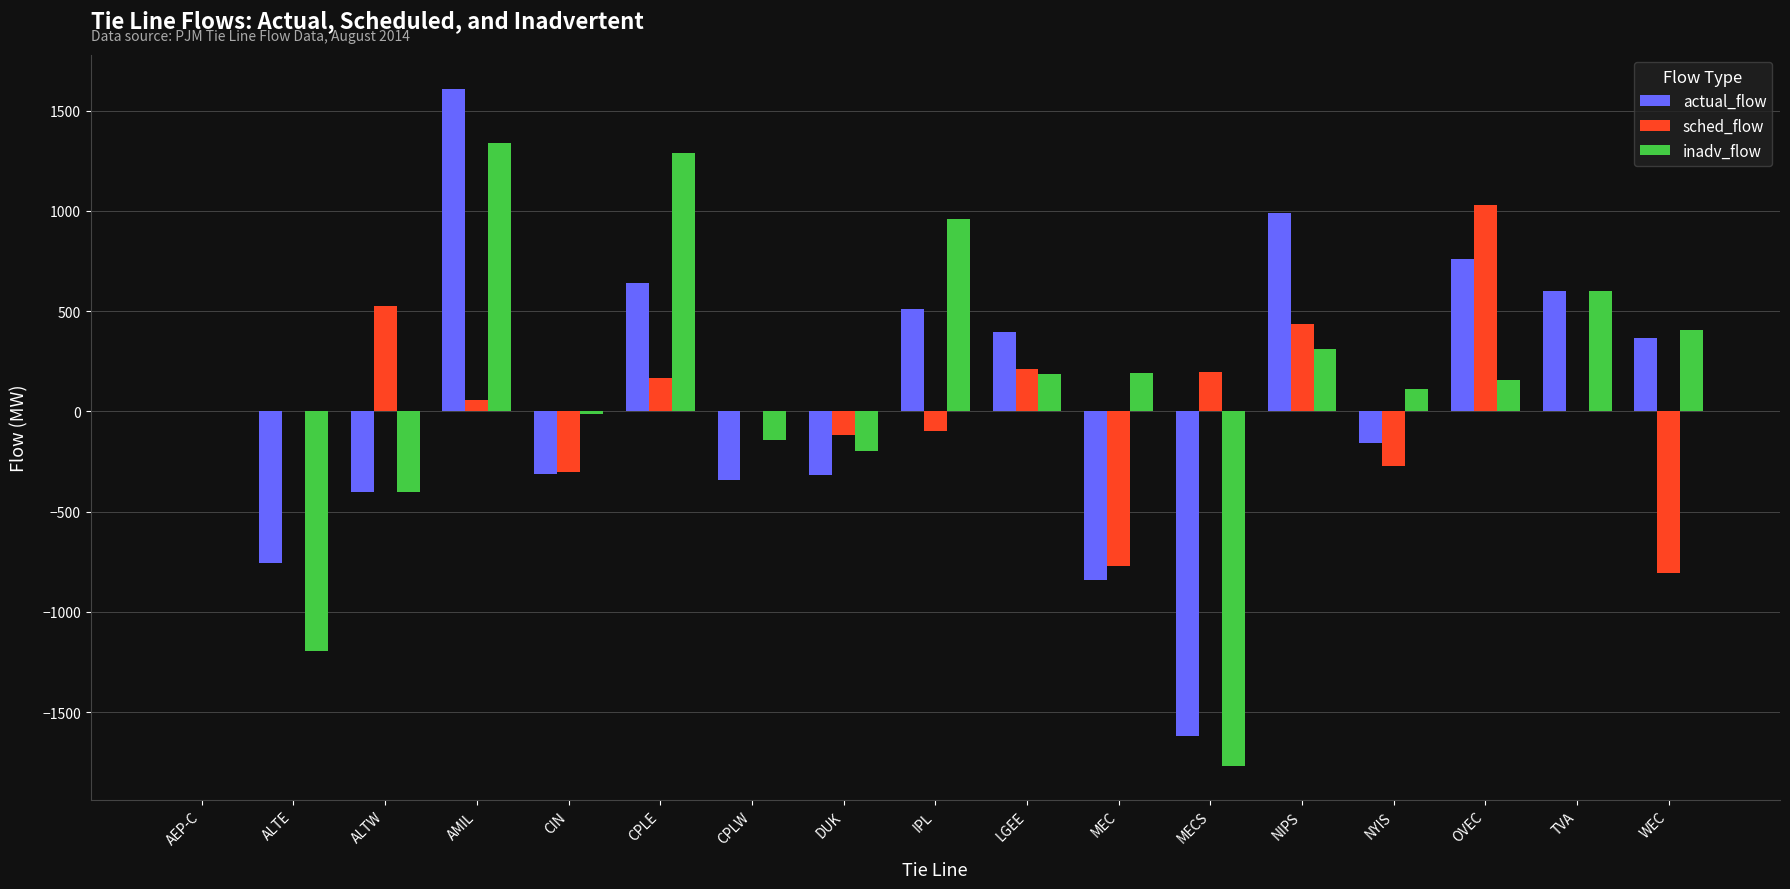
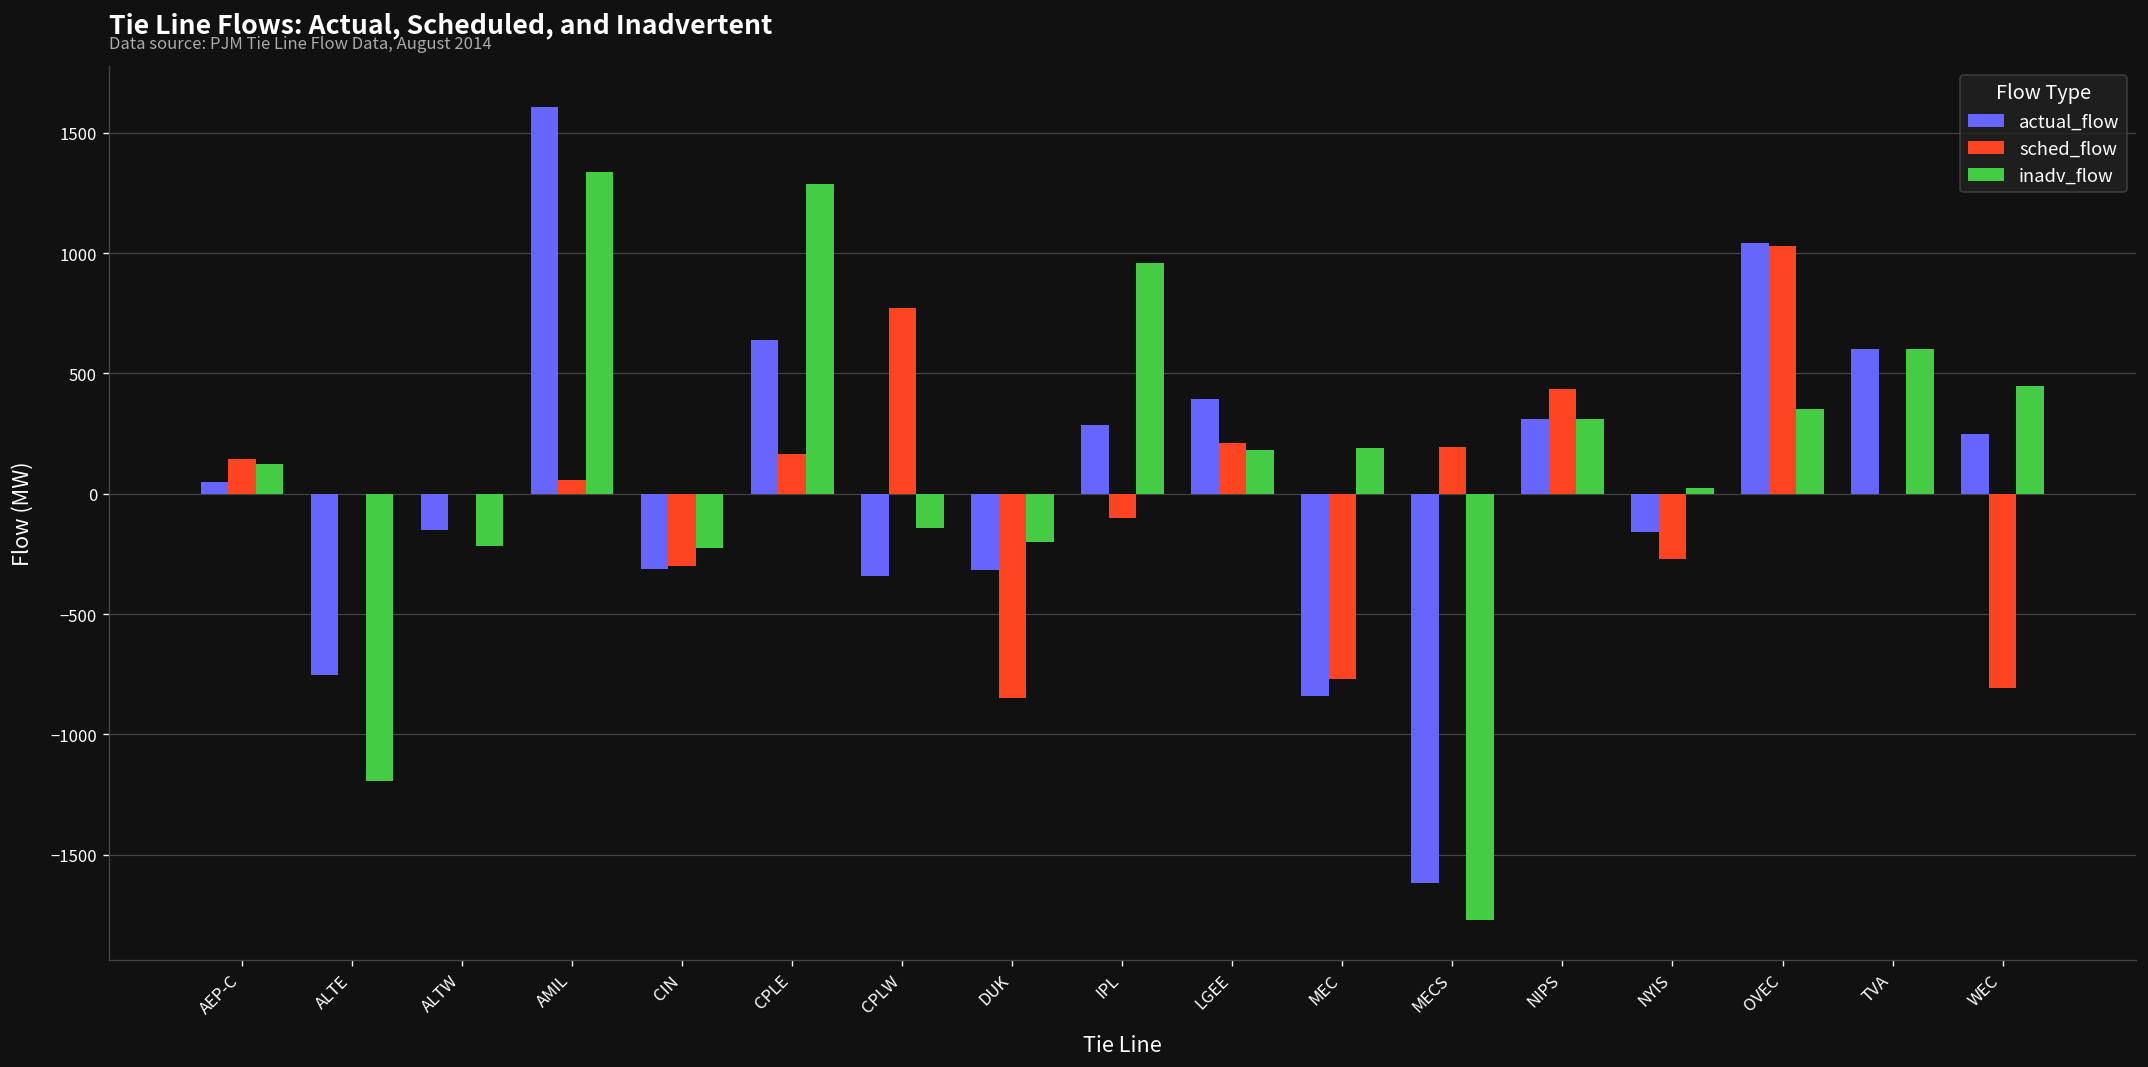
  {
    "actual_flow": {
-     "AEP-C": 0,
+     "AEP-C": 50,
      "ALTE": -750,
-     "ALTW": -400,
+     "ALTW": -150,
      "AMIL": 1610,
      "CIN": -310,
      "CPLE": 640,
      "CPLW": -340,
      "DUK": -320,
-     "IPL": 510,
+     "IPL": 280,
      "LGEE": 400,
      "MEC": -840,
      "MECS": -1620,
-     "NIPS": 990,
+     "NIPS": 310,
      "NYIS": -160,
-     "OVEC": 760,
+     "OVEC": 1040,
      "TVA": 600,
-     "WEC": 370
+     "WEC": 250
    },
    "sched_flow": {
-     "AEP-C": 0,
+     "AEP-C": 140,
      "ALTE": 0,
-     "ALTW": 520,
+     "ALTW": 0,
      "AMIL": 60,
      "CIN": -300,
      "CPLE": 170,
-     "CPLW": 0,
-     "DUK": -120,
+     "CPLW": 770,
+     "DUK": -850,
      "IPL": -100,
      "LGEE": 210,
      "MEC": -770,
      "MECS": 200,
      "NIPS": 440,
      "NYIS": -270,
      "OVEC": 1030,
      "TVA": 0,
      "WEC": -810
    },
    "inadv_flow": {
-     "AEP-C": 0,
+     "AEP-C": 120,
      "ALTE": -1200,
-     "ALTW": -400,
+     "ALTW": -220,
      "AMIL": 1340,
-     "CIN": -10,
+     "CIN": -230,
      "CPLE": 1290,
      "CPLW": -140,
      "DUK": -200,
      "IPL": 960,
      "LGEE": 180,
      "MEC": 190,
      "MECS": -1770,
      "NIPS": 310,
-     "NYIS": 110,
-     "OVEC": 160,
+     "NYIS": 20,
+     "OVEC": 350,
      "TVA": 600,
-     "WEC": 410
+     "WEC": 450
    }
  }
